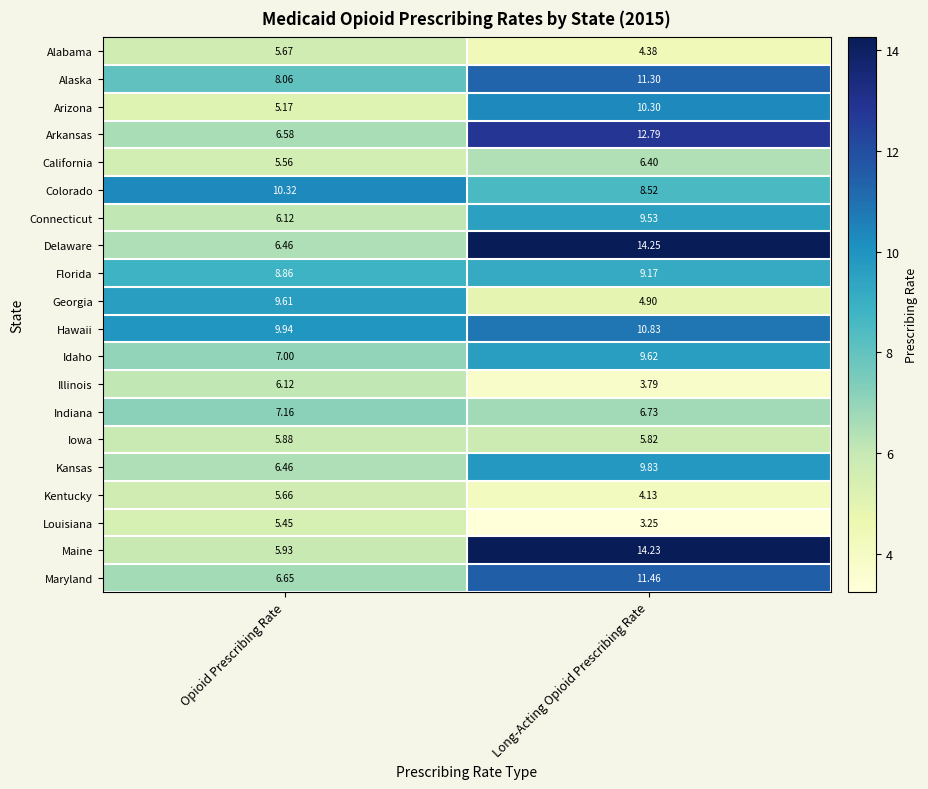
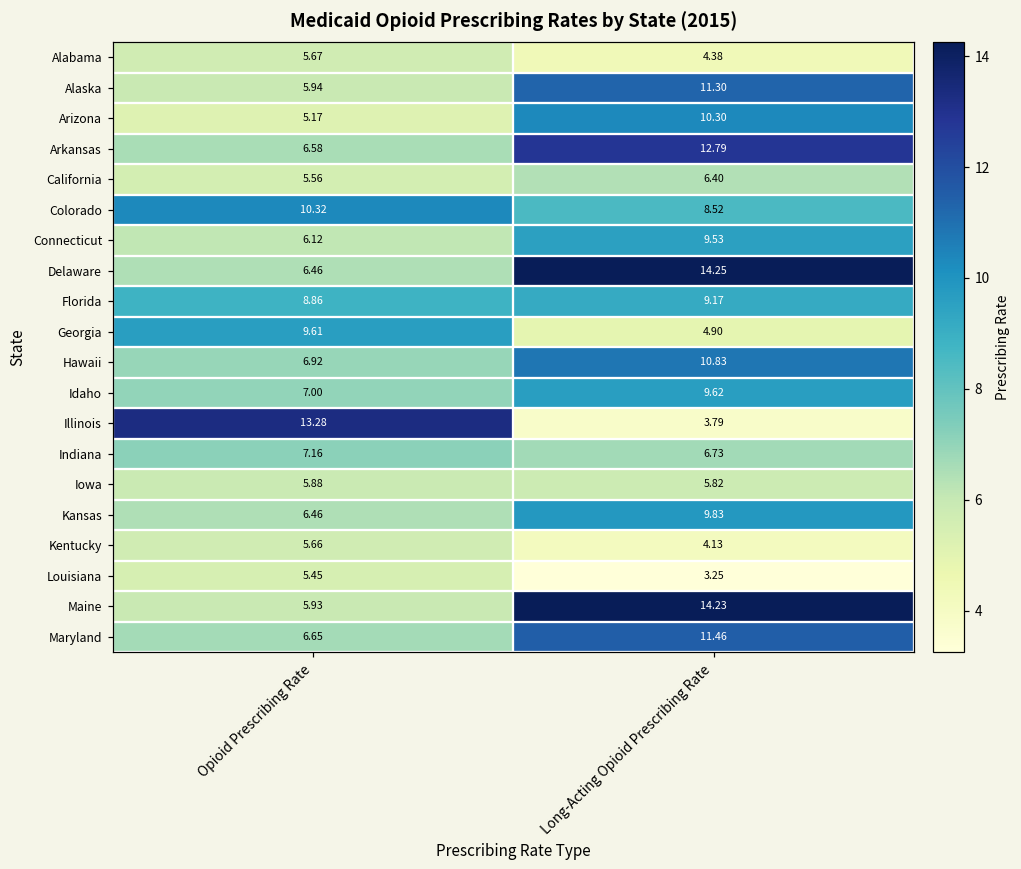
  {
    "Alabama": {
      "Opioid Prescribing Rate": 5.67,
      "Long-Acting Opioid Prescribing Rate": 4.38
    },
    "Alaska": {
-     "Opioid Prescribing Rate": 8.06,
+     "Opioid Prescribing Rate": 5.94,
      "Long-Acting Opioid Prescribing Rate": 11.30
    },
    "Arizona": {
      "Opioid Prescribing Rate": 5.17,
      "Long-Acting Opioid Prescribing Rate": 10.30
    },
    "Arkansas": {
      "Opioid Prescribing Rate": 6.58,
      "Long-Acting Opioid Prescribing Rate": 12.79
    },
    "California": {
      "Opioid Prescribing Rate": 5.56,
      "Long-Acting Opioid Prescribing Rate": 6.40
    },
    "Colorado": {
      "Opioid Prescribing Rate": 10.32,
      "Long-Acting Opioid Prescribing Rate": 8.52
    },
    "Connecticut": {
      "Opioid Prescribing Rate": 6.12,
      "Long-Acting Opioid Prescribing Rate": 9.53
    },
    "Delaware": {
      "Opioid Prescribing Rate": 6.46,
      "Long-Acting Opioid Prescribing Rate": 14.25
    },
    "Florida": {
      "Opioid Prescribing Rate": 8.86,
      "Long-Acting Opioid Prescribing Rate": 9.17
    },
    "Georgia": {
      "Opioid Prescribing Rate": 9.61,
      "Long-Acting Opioid Prescribing Rate": 4.90
    },
    "Hawaii": {
-     "Opioid Prescribing Rate": 9.94,
+     "Opioid Prescribing Rate": 6.92,
      "Long-Acting Opioid Prescribing Rate": 10.83
    },
    "Idaho": {
      "Opioid Prescribing Rate": 7.00,
      "Long-Acting Opioid Prescribing Rate": 9.62
    },
    "Illinois": {
-     "Opioid Prescribing Rate": 6.12,
+     "Opioid Prescribing Rate": 13.28,
      "Long-Acting Opioid Prescribing Rate": 3.79
    },
    "Indiana": {
      "Opioid Prescribing Rate": 7.16,
      "Long-Acting Opioid Prescribing Rate": 6.73
    },
    "Iowa": {
      "Opioid Prescribing Rate": 5.88,
      "Long-Acting Opioid Prescribing Rate": 5.82
    },
    "Kansas": {
      "Opioid Prescribing Rate": 6.46,
      "Long-Acting Opioid Prescribing Rate": 9.83
    },
    "Kentucky": {
      "Opioid Prescribing Rate": 5.66,
      "Long-Acting Opioid Prescribing Rate": 4.13
    },
    "Louisiana": {
      "Opioid Prescribing Rate": 5.45,
      "Long-Acting Opioid Prescribing Rate": 3.25
    },
    "Maine": {
      "Opioid Prescribing Rate": 5.93,
      "Long-Acting Opioid Prescribing Rate": 14.23
    },
    "Maryland": {
      "Opioid Prescribing Rate": 6.65,
      "Long-Acting Opioid Prescribing Rate": 11.46
    }
  }
